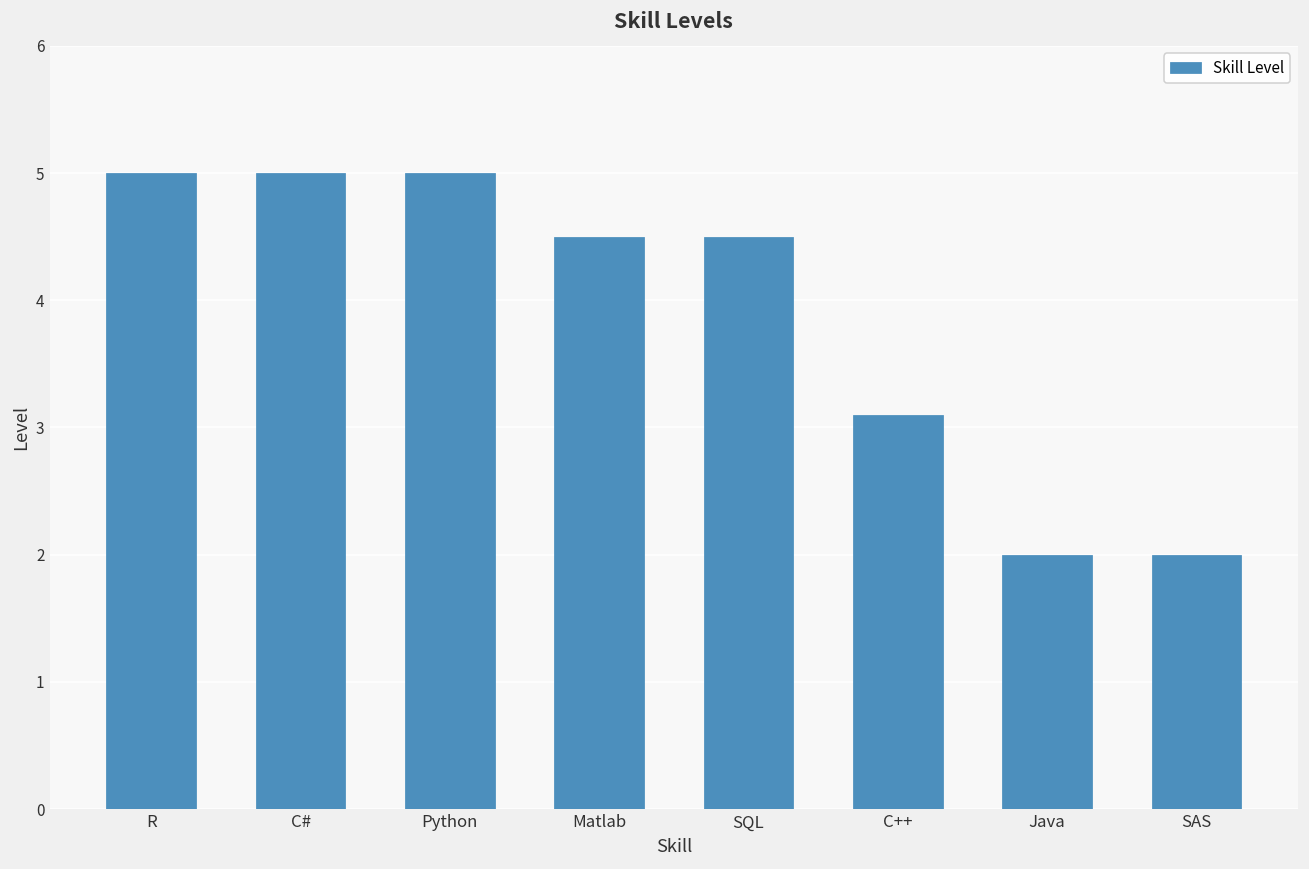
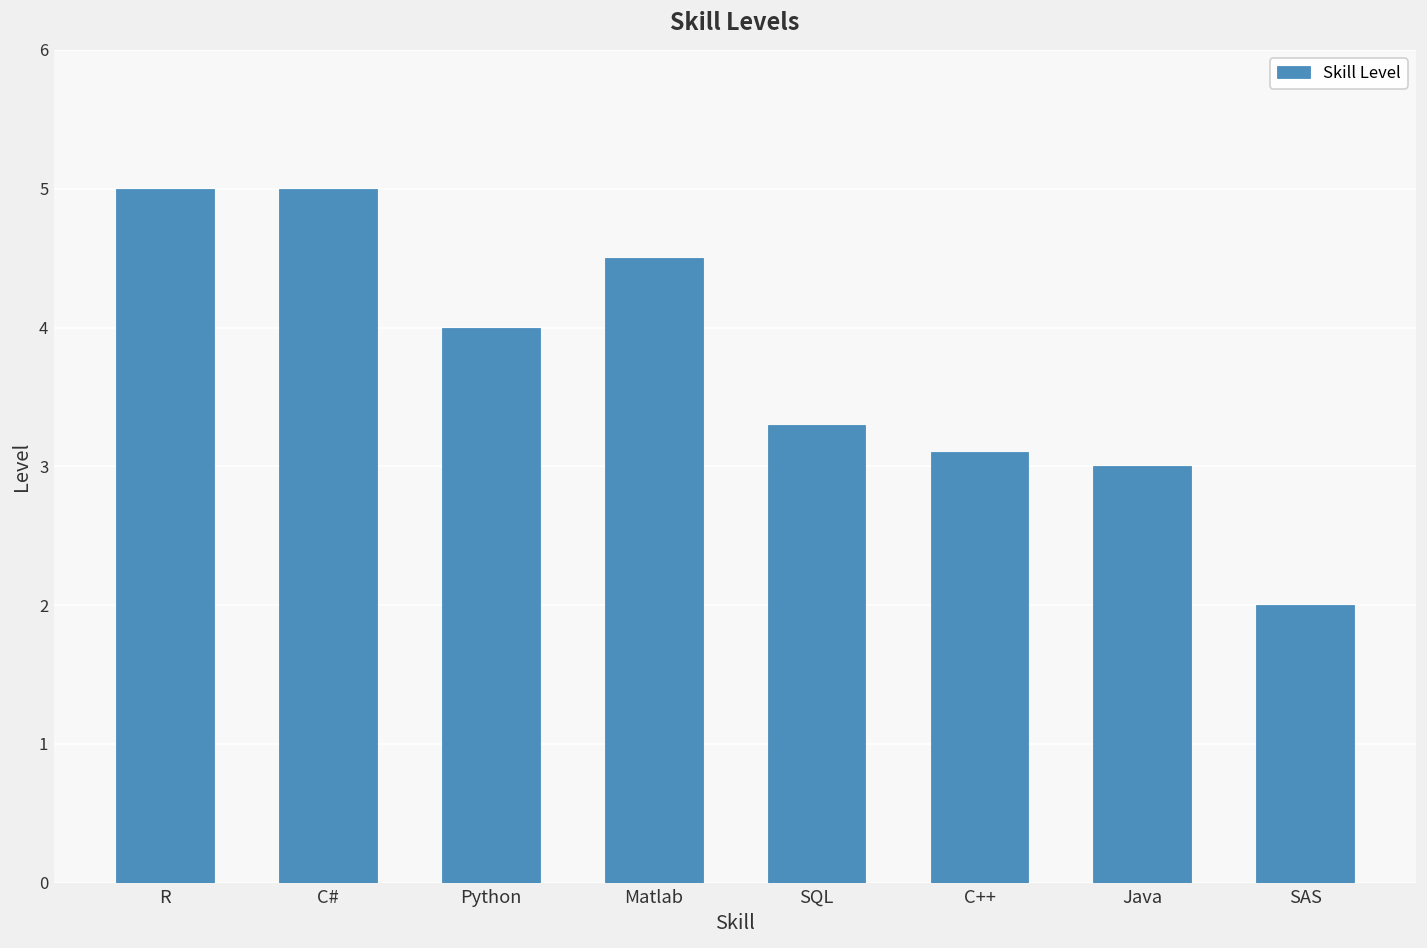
  {
    "R": 5.0,
    "C#": 5.0,
-   "Python": 5,
+   "Python": 4,
    "Matlab": 4.5,
-   "SQL": 4.5,
+   "SQL": 3.3,
    "C++": 3.1,
-   "Java": 2,
+   "Java": 3,
    "SAS": 2.0
  }
